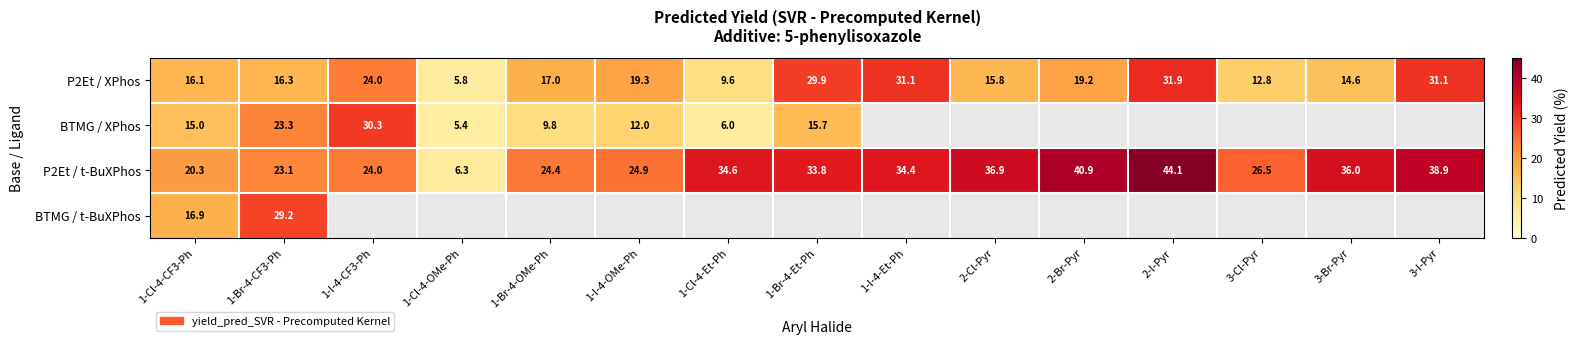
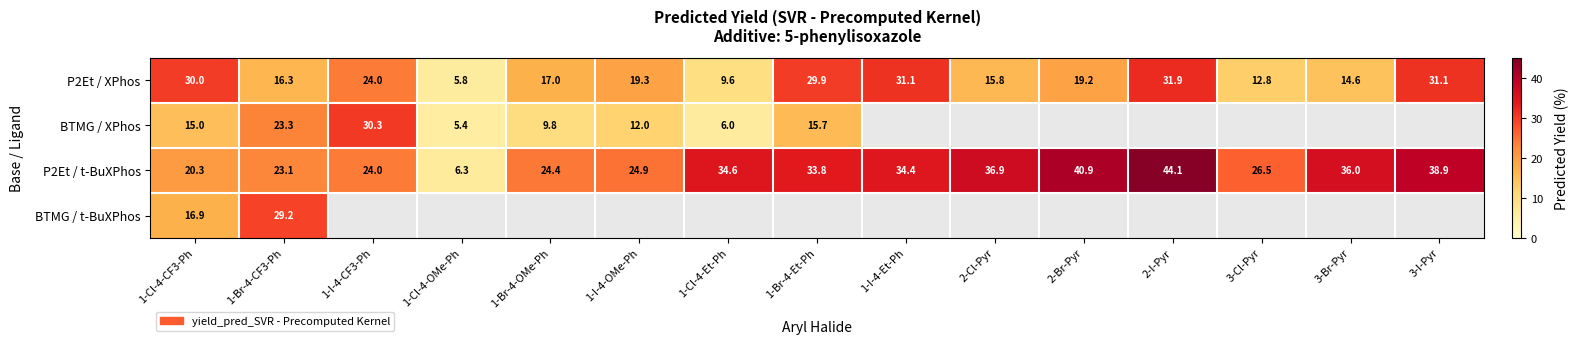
  {
    "P2Et / XPhos": {
-     "1-Cl-4-CF3-Ph": 16.1,
+     "1-Cl-4-CF3-Ph": 30.0,
      "1-Br-4-CF3-Ph": 16.3,
      "1-I-4-CF3-Ph": 24.0,
      "1-Cl-4-OMe-Ph": 5.8,
      "1-Br-4-OMe-Ph": 17.0,
      "1-I-4-OMe-Ph": 19.3,
      "1-Cl-4-Et-Ph": 9.6,
      "1-Br-4-Et-Ph": 29.9,
      "1-I-4-Et-Ph": 31.1,
      "2-Cl-Pyr": 15.8,
      "2-Br-Pyr": 19.2,
      "2-I-Pyr": 31.9,
      "3-Cl-Pyr": 12.8,
      "3-Br-Pyr": 14.6,
      "3-I-Pyr": 31.1
    },
    "BTMG / XPhos": {
      "1-Cl-4-CF3-Ph": 15.0,
      "1-Br-4-CF3-Ph": 23.3,
      "1-I-4-CF3-Ph": 30.3,
      "1-Cl-4-OMe-Ph": 5.4,
      "1-Br-4-OMe-Ph": 9.8,
      "1-I-4-OMe-Ph": 12.0,
      "1-Cl-4-Et-Ph": 6.0,
      "1-Br-4-Et-Ph": 15.7
    },
    "P2Et / t-BuXPhos": {
      "1-Cl-4-CF3-Ph": 20.3,
      "1-Br-4-CF3-Ph": 23.1,
      "1-I-4-CF3-Ph": 24.0,
      "1-Cl-4-OMe-Ph": 6.3,
      "1-Br-4-OMe-Ph": 24.4,
      "1-I-4-OMe-Ph": 24.9,
      "1-Cl-4-Et-Ph": 34.6,
      "1-Br-4-Et-Ph": 33.8,
      "1-I-4-Et-Ph": 34.4,
      "2-Cl-Pyr": 36.9,
      "2-Br-Pyr": 40.9,
      "2-I-Pyr": 44.1,
      "3-Cl-Pyr": 26.5,
      "3-Br-Pyr": 36.0,
      "3-I-Pyr": 38.9
    },
    "BTMG / t-BuXPhos": {
      "1-Cl-4-CF3-Ph": 16.9,
      "1-Br-4-CF3-Ph": 29.2
    }
  }
